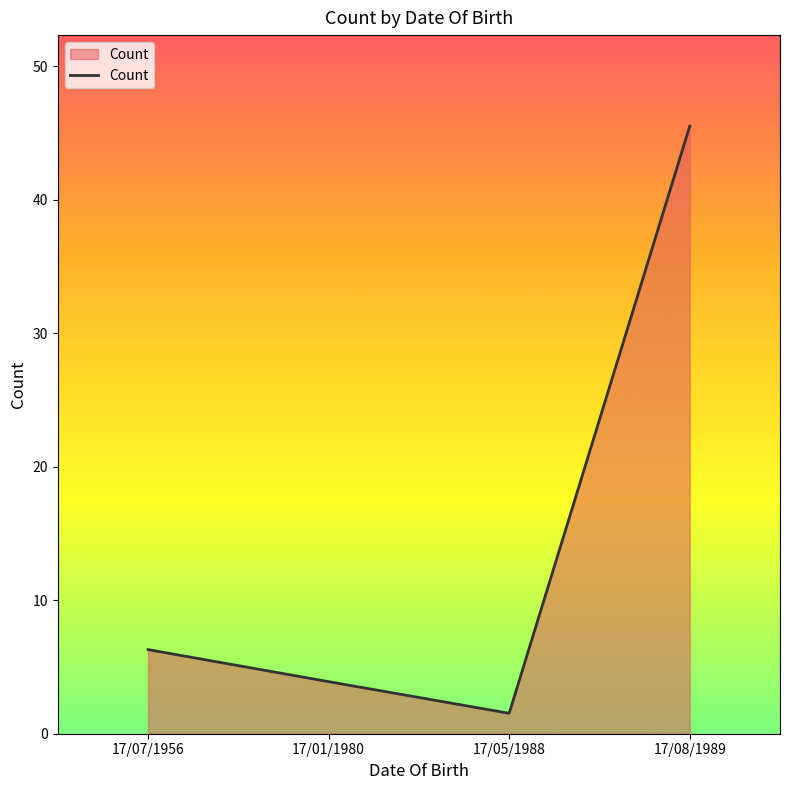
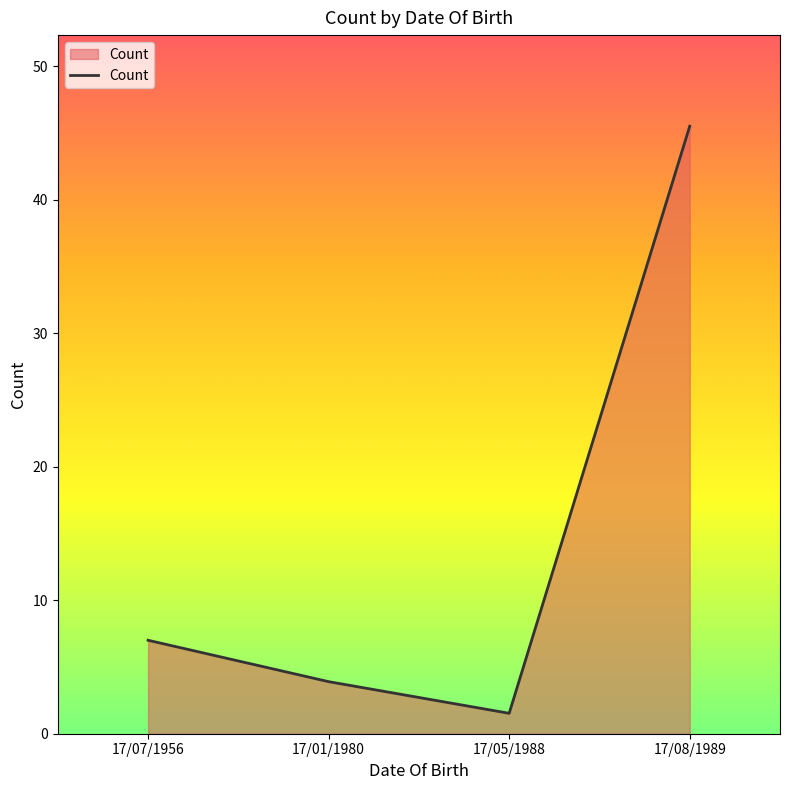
  {
-   "17/07/1956": 6.3,
+   "17/07/1956": 7.0,
    "17/01/1980": 3.9,
    "17/05/1988": 1.5,
    "17/08/1989": 45.5
  }
